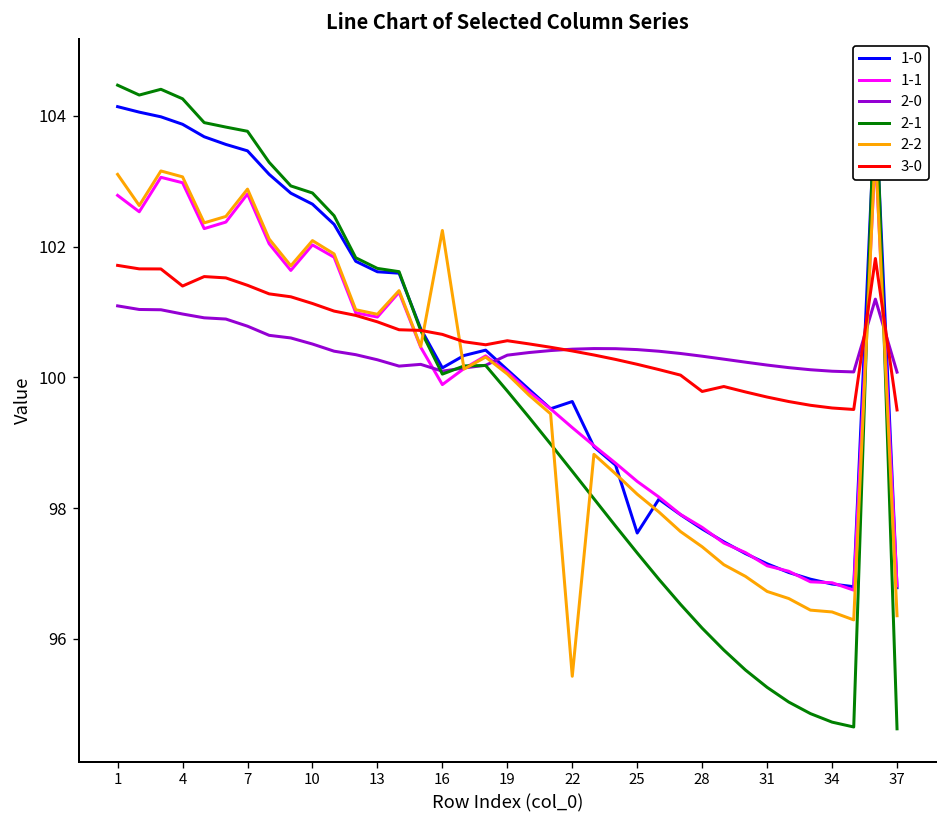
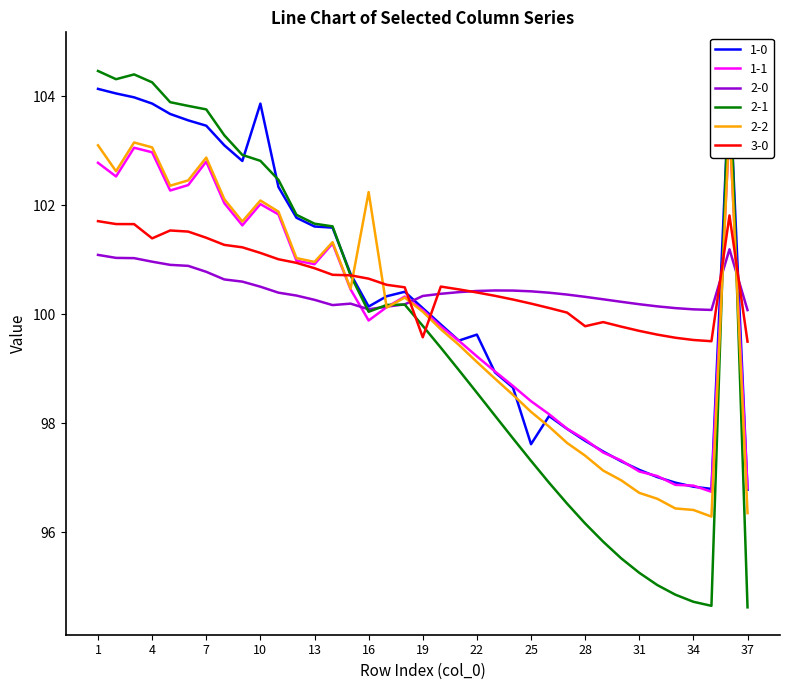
  {
    "1-0": {
      "1": 104.1,
      "4": 103.9,
      "7": 103.5,
-     "10": 102.6,
+     "10": 103.9,
      "13": 101.6,
      "16": 100.1,
      "22": 99.6,
      "25": 97.6
    },
    "1-1": {
      "1": 102.8,
      "4": 103.0,
      "7": 102.8,
      "10": 102.0,
      "16": 99.9,
      "22": 99.2,
      "25": 98.4
    },
    "2-0": {
      "1": 101.1,
      "4": 101.0,
      "7": 100.8,
      "10": 100.5,
      "13": 100.3,
      "19": 100.3,
      "25": 100.4,
      "28": 100.3,
      "31": 100.2,
      "34": 100.1,
      "37": 100.1
    },
    "2-1": {
      "1": 104.5,
      "4": 104.3,
      "7": 103.8,
      "10": 102.8,
      "13": 101.7,
      "19": 99.8,
      "22": 98.6,
      "25": 97.3,
      "28": 96.2,
      "31": 95.3,
      "34": 94.7,
      "37": 94.6
    },
    "2-2": {
      "1": 103.1,
      "4": 103.1,
      "7": 102.9,
      "10": 102.1,
      "16": 102.2,
-     "22": 95.4,
+     "22": 99.1,
      "25": 98.2,
      "28": 97.4,
      "31": 96.7,
      "34": 96.4,
      "37": 96.4
    },
    "3-0": {
      "1": 101.7,
      "4": 101.4,
      "7": 101.4,
      "10": 101.1,
      "13": 100.8,
      "16": 100.7,
-     "19": 100.6,
+     "19": 99.6,
      "25": 100.2,
      "28": 99.8,
      "31": 99.7,
      "34": 99.5,
      "37": 99.5
    }
  }
